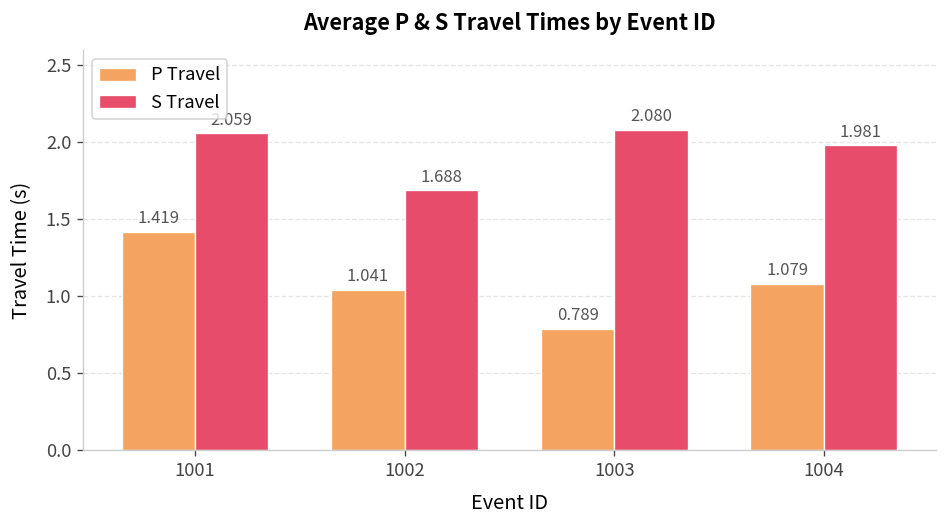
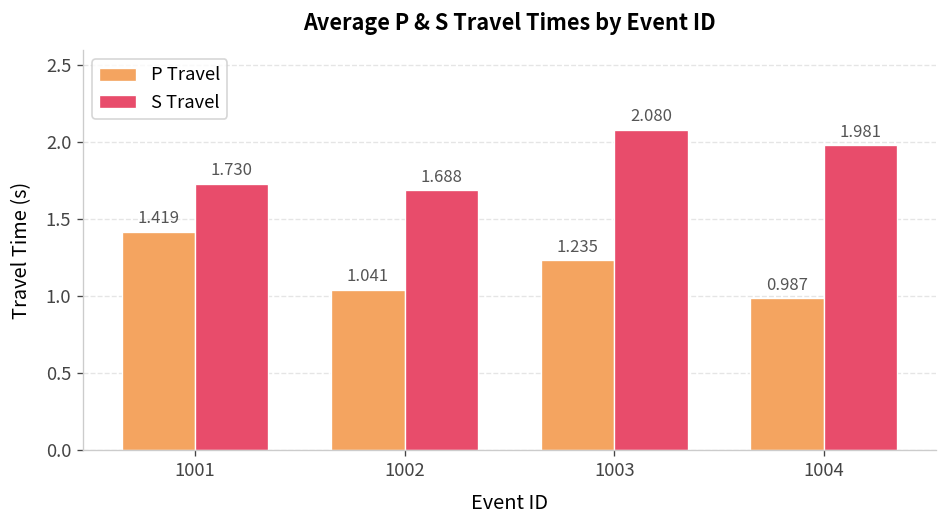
  {
    "P Travel": {
      "1001": 1.419,
      "1002": 1.041,
-     "1003": 0.789,
-     "1004": 1.079
+     "1003": 1.235,
+     "1004": 0.987
    },
    "S Travel": {
-     "1001": 2.06
+     "1001": 1.73
    }
  }
